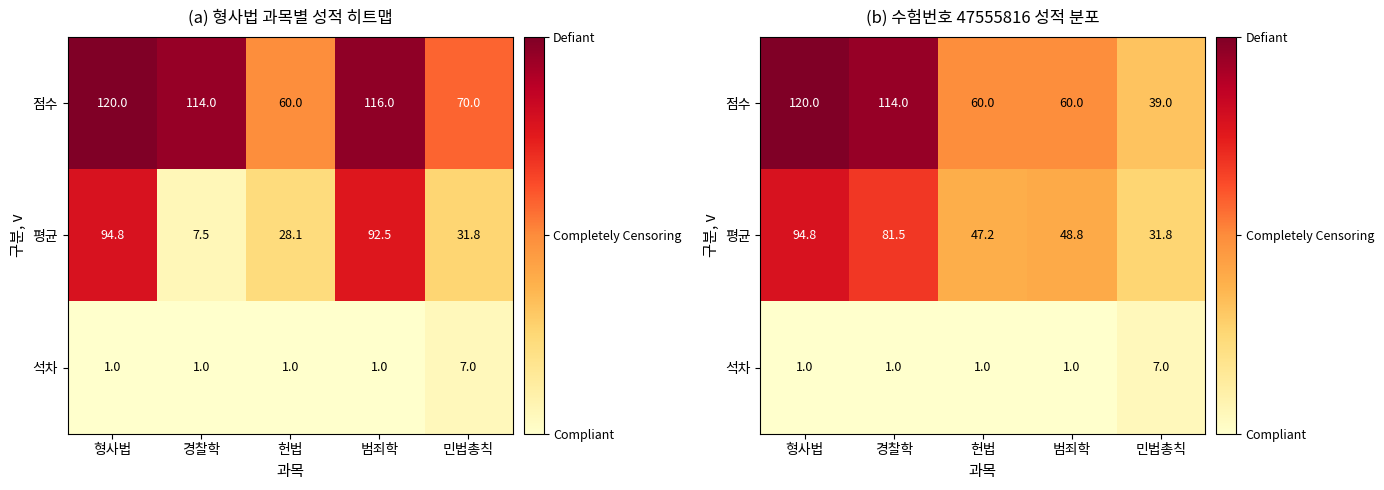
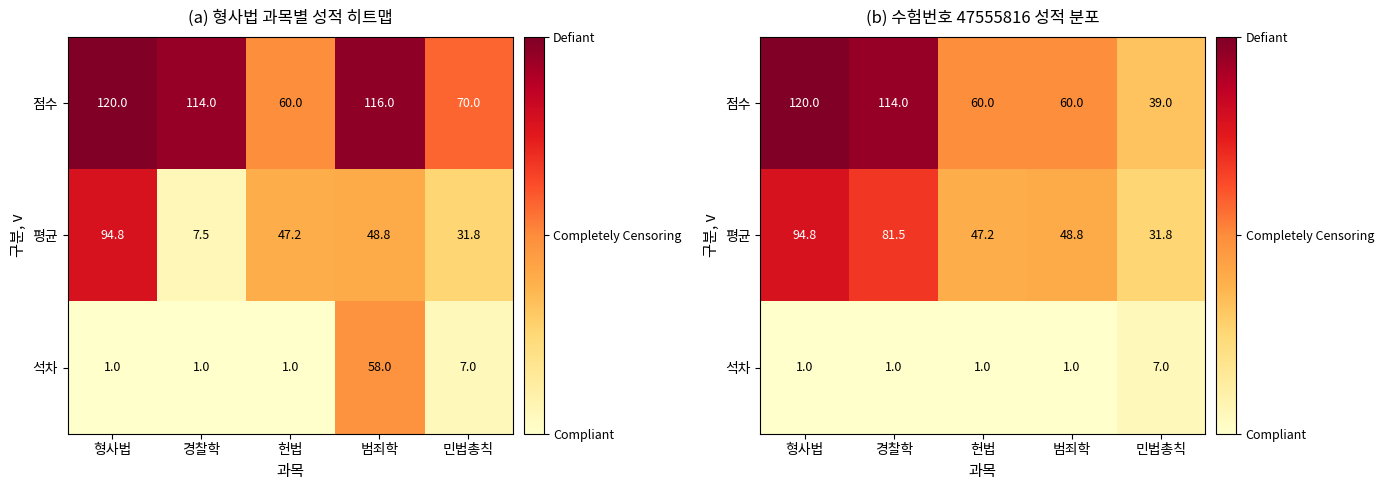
  {
    "(a) 형사법 과목별 성적 히트맵": {
      "점수": {
        "형사법": 120.0,
        "경찰학": 114.0,
        "헌법": 60.0,
        "범죄학": 116.0,
        "민법총칙": 70.0
      },
      "평균": {
        "형사법": 94.8,
        "경찰학": 7.5,
-       "헌법": 28.1,
-       "범죄학": 92.5,
+       "헌법": 47.2,
+       "범죄학": 48.8,
        "민법총칙": 31.8
      },
      "석차": {
        "형사법": 1.0,
        "경찰학": 1.0,
        "헌법": 1.0,
-       "범죄학": 1.0,
+       "범죄학": 58.0,
        "민법총칙": 7.0
      }
    },
    "(b) 수험번호 47555816 성적 분포": {
      "점수": {
        "형사법": 120.0,
        "경찰학": 114.0,
        "헌법": 60.0,
        "범죄학": 60.0,
        "민법총칙": 39.0
      },
      "평균": {
        "형사법": 94.8,
        "경찰학": 81.5,
        "헌법": 47.2,
        "범죄학": 48.8,
        "민법총칙": 31.8
      },
      "석차": {
        "형사법": 1.0,
        "경찰학": 1.0,
        "헌법": 1.0,
        "범죄학": 1.0,
        "민법총칙": 7.0
      }
    }
  }
